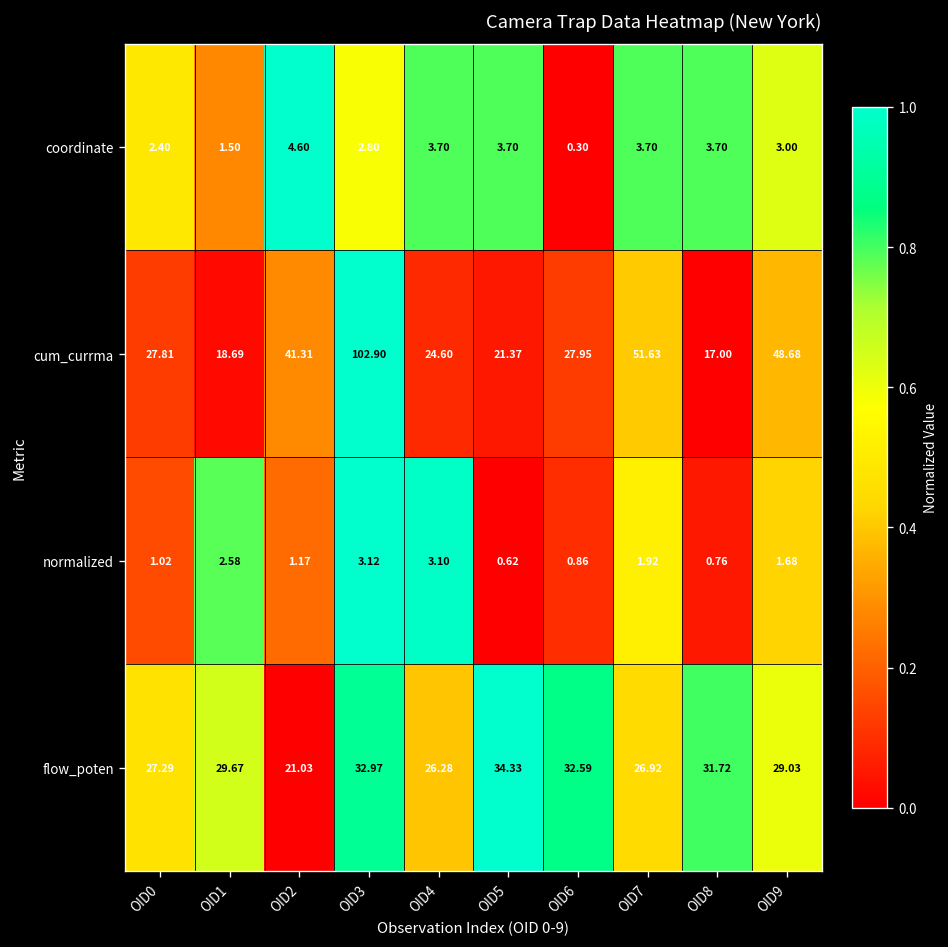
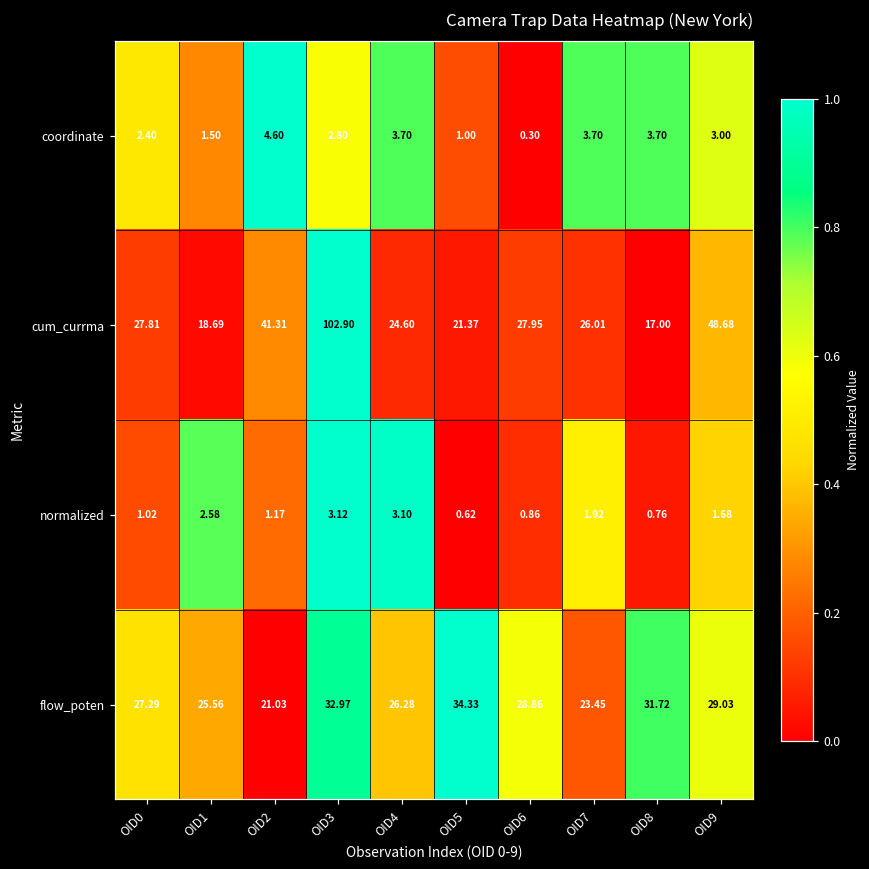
  {
    "coordinate": {
      "OID0": 2.40,
      "OID1": 1.50,
      "OID2": 4.60,
      "OID3": 2.80,
      "OID4": 3.70,
-     "OID5": 3.70,
+     "OID5": 1.00,
      "OID6": 0.30,
      "OID7": 3.70,
      "OID8": 3.70,
      "OID9": 3.00
    },
    "cum_currma": {
      "OID0": 27.81,
      "OID1": 18.69,
      "OID2": 41.31,
      "OID3": 102.90,
      "OID4": 24.60,
      "OID5": 21.37,
      "OID6": 27.95,
-     "OID7": 51.63,
+     "OID7": 26.01,
      "OID8": 17.00,
      "OID9": 48.68
    },
    "normalized": {
      "OID0": 1.02,
      "OID1": 2.58,
      "OID2": 1.17,
      "OID3": 3.12,
      "OID4": 3.10,
      "OID5": 0.62,
      "OID6": 0.86,
      "OID7": 1.92,
      "OID8": 0.76,
      "OID9": 1.68
    },
    "flow_poten": {
      "OID0": 27.29,
-     "OID1": 29.67,
+     "OID1": 25.56,
      "OID2": 21.03,
      "OID3": 32.97,
      "OID4": 26.28,
      "OID5": 34.33,
-     "OID6": 32.59,
-     "OID7": 26.92,
+     "OID6": 28.86,
+     "OID7": 23.45,
      "OID8": 31.72,
      "OID9": 29.03
    }
  }
